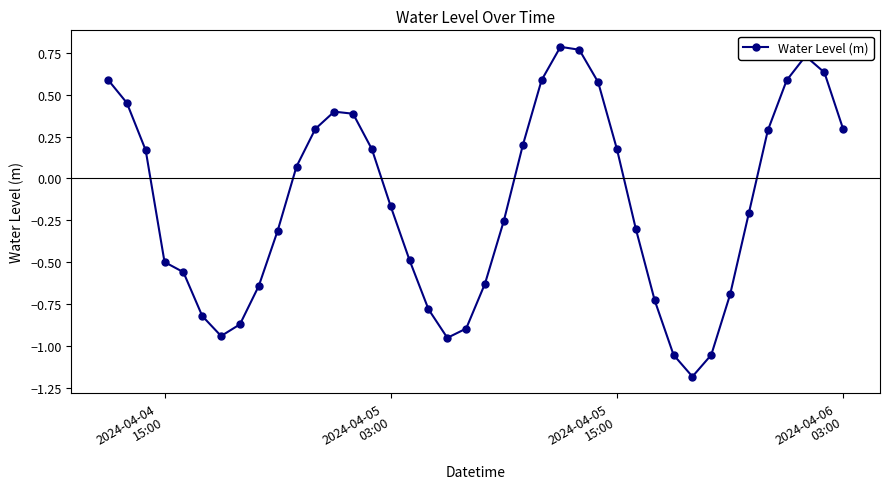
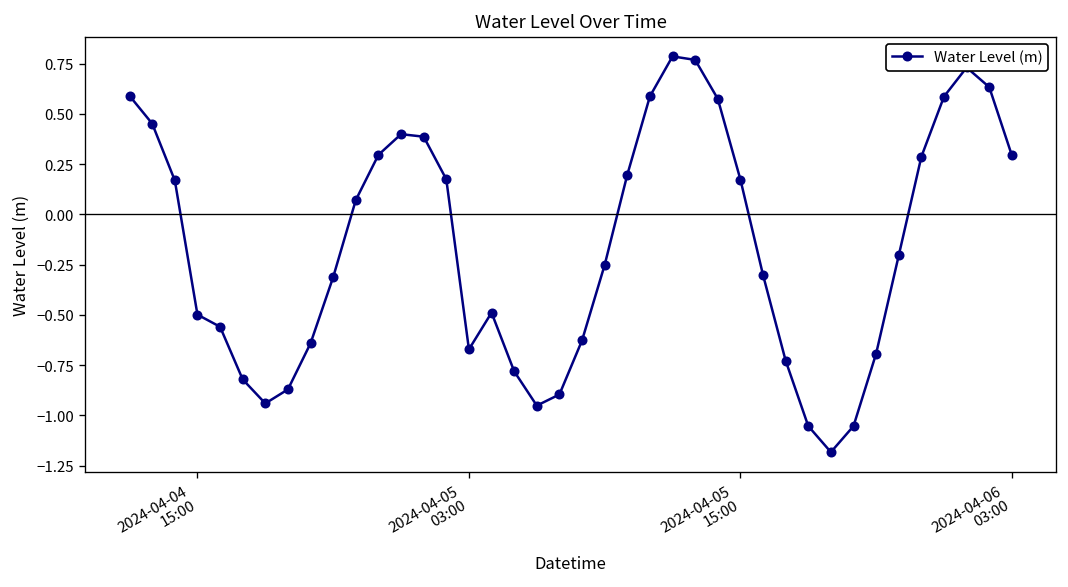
  {
    "2024-04-04 15:00": -0.50,
-   "2024-04-05 03:00": -0.17,
+   "2024-04-05 03:00": -0.67,
    "2024-04-05 15:00": 0.17,
    "2024-04-06 03:00": 0.29
  }
